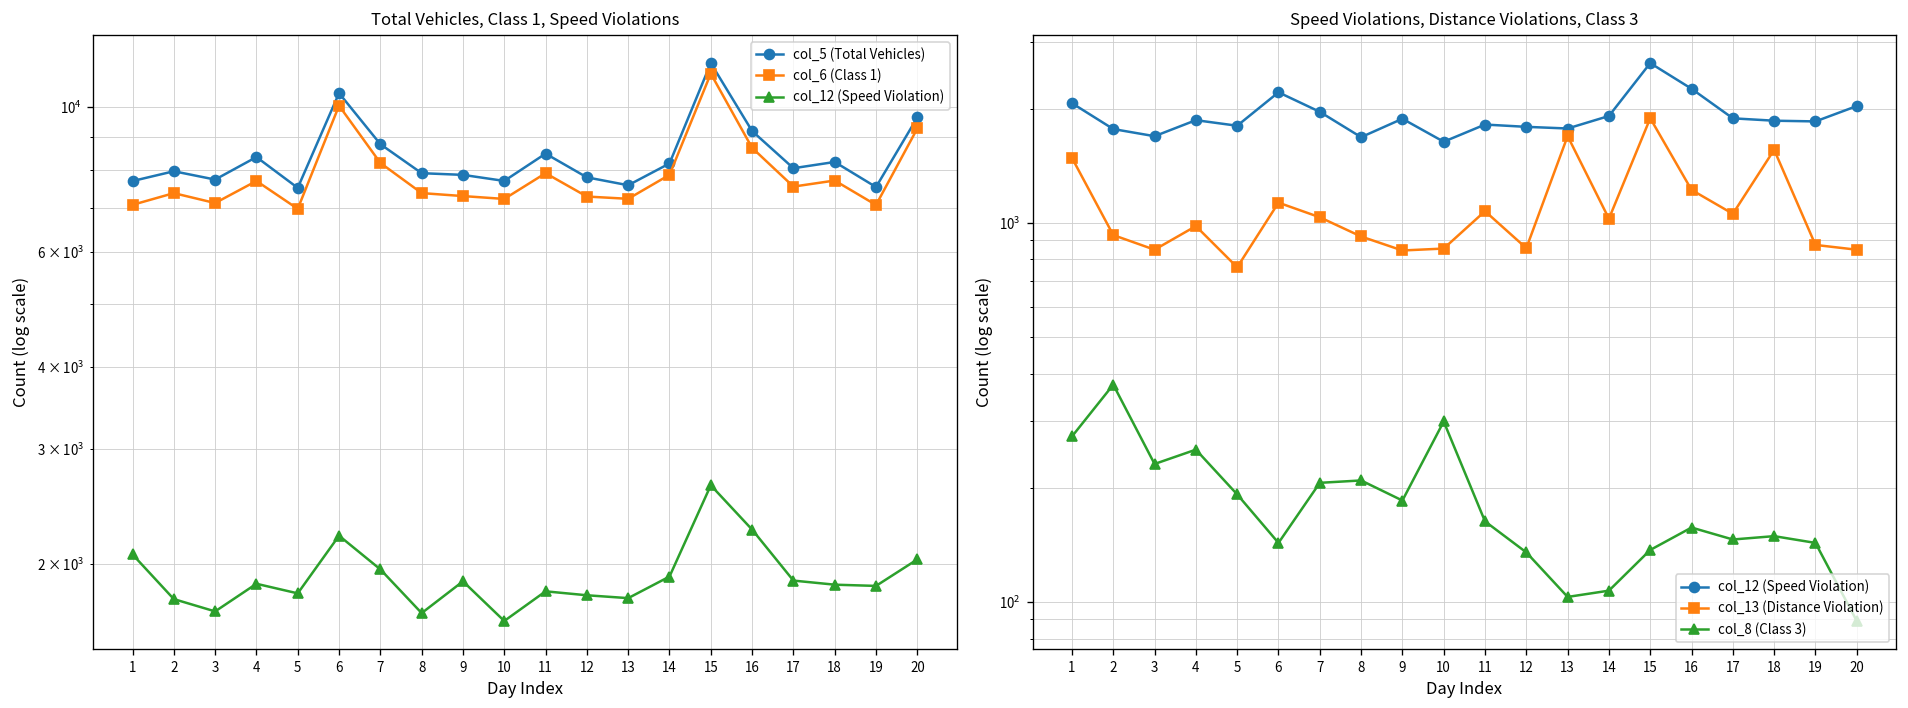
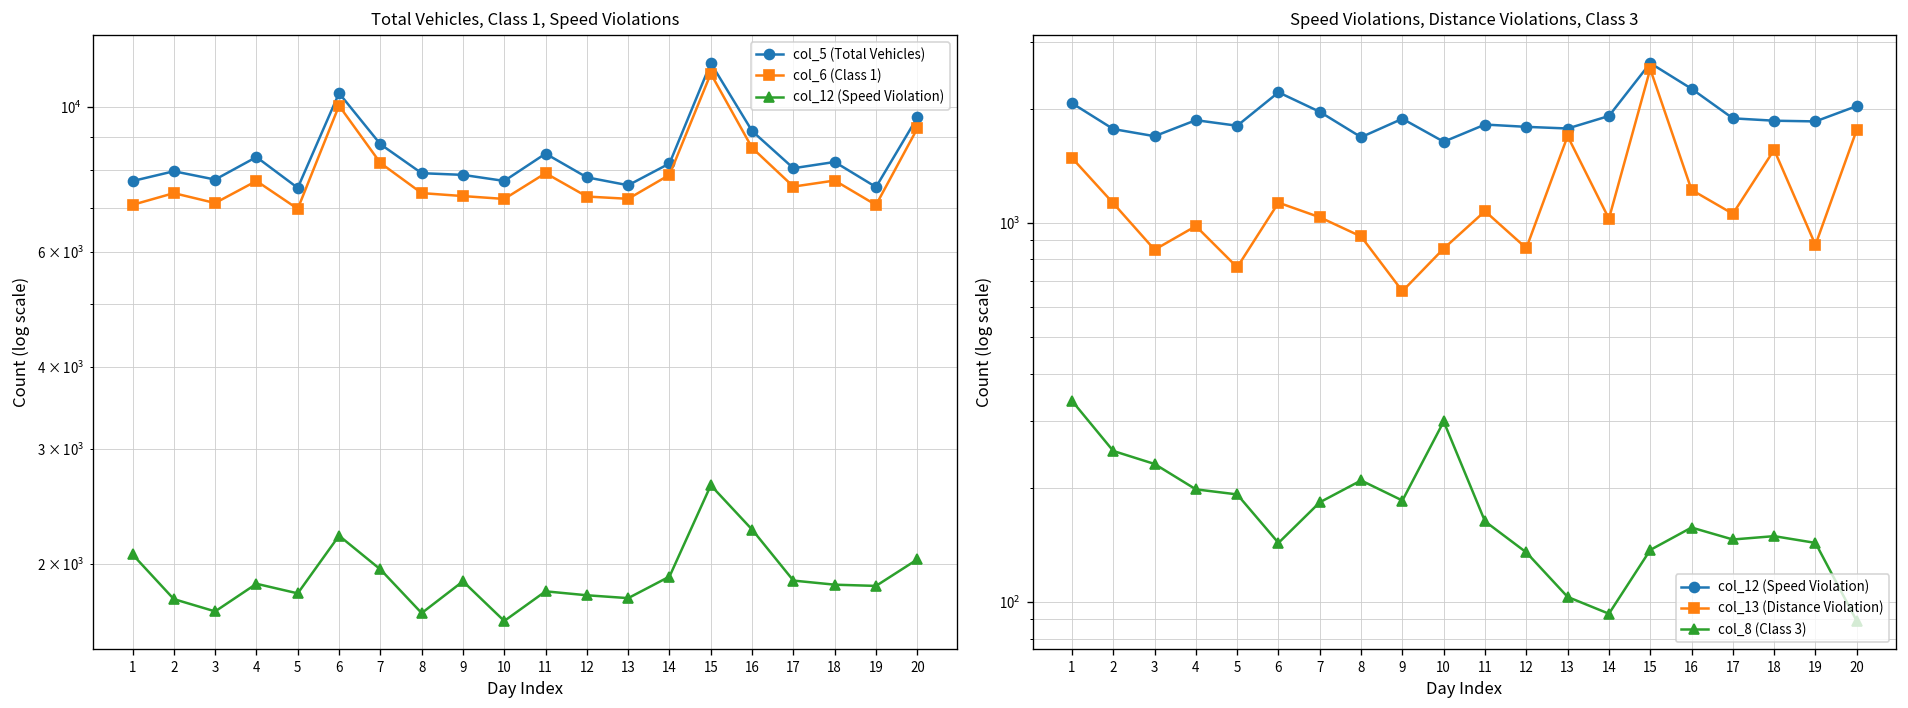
  {
    "Speed Violations, Distance Violations, Class 3": {
      "col_12 (Speed Violation)": {
        "1": 2100,
        "2": 1800,
        "3": 1700,
        "4": 1900,
        "5": 1800,
        "6": 2200,
        "7": 2000,
        "8": 1700,
        "9": 1900,
        "10": 1600,
        "11": 1800,
        "12": 1800,
        "13": 1800,
        "14": 1900,
        "15": 2600,
        "16": 2300,
        "17": 1900,
        "18": 1900,
        "19": 1900,
        "20": 2000
      },
      "col_13 (Distance Violation)": {
        "1": 1500,
-       "2": 930,
+       "2": 1130,
        "3": 850,
        "4": 980,
        "5": 760,
        "6": 1130,
        "7": 1030,
        "8": 920,
-       "9": 850,
+       "9": 660,
        "10": 860,
        "11": 1070,
        "12": 860,
        "13": 1700,
        "14": 1030,
-       "15": 1900,
+       "15": 2500,
        "16": 1220,
        "17": 1060,
        "18": 1600,
        "19": 870,
-       "20": 850
+       "20": 1800
      },
      "col_8 (Class 3)": {
-       "1": 270,
-       "2": 370,
+       "1": 340,
+       "2": 250,
        "3": 230,
-       "4": 250,
+       "4": 200,
        "5": 190,
        "6": 140,
-       "7": 210,
+       "7": 180,
        "8": 210,
        "9": 190,
        "10": 300,
        "11": 160,
        "12": 135,
        "13": 103,
-       "14": 107,
+       "14": 93,
        "15": 137,
        "16": 160,
        "17": 150,
        "18": 150,
        "19": 140
      }
    }
  }
